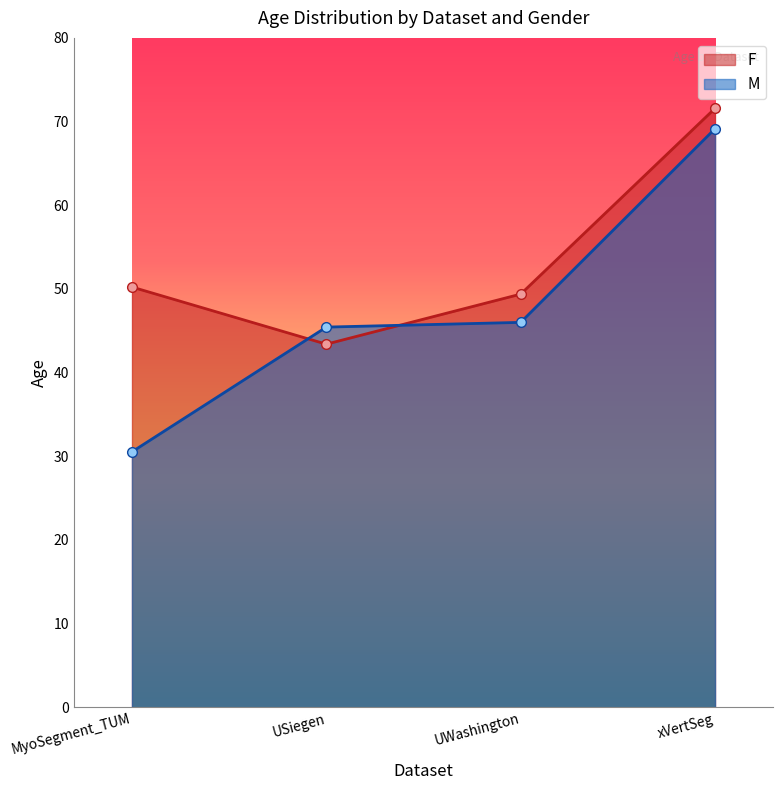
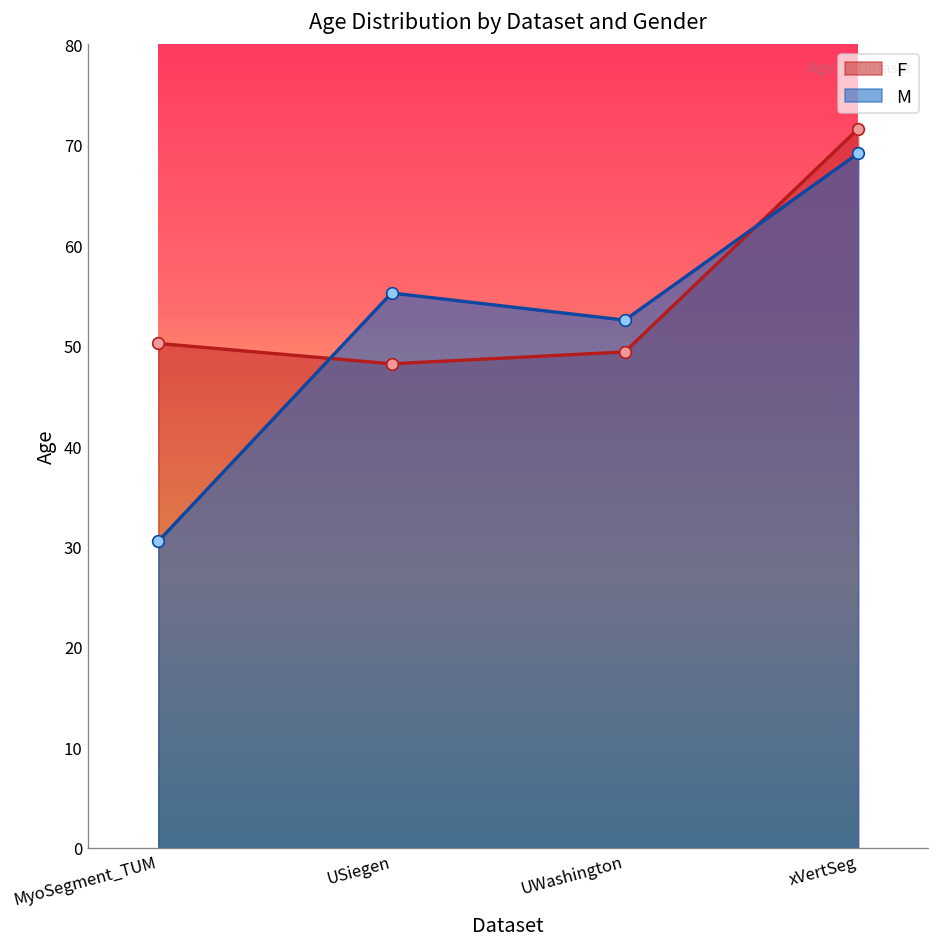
  {
    "F": {
      "MyoSegment_TUM": 50,
-     "USiegen": 43,
+     "USiegen": 48,
      "UWashington": 49,
      "xVertSeg": 72
    },
    "M": {
      "MyoSegment_TUM": 31,
-     "USiegen": 45,
-     "UWashington": 46,
+     "USiegen": 55,
+     "UWashington": 53,
      "xVertSeg": 69
    }
  }
